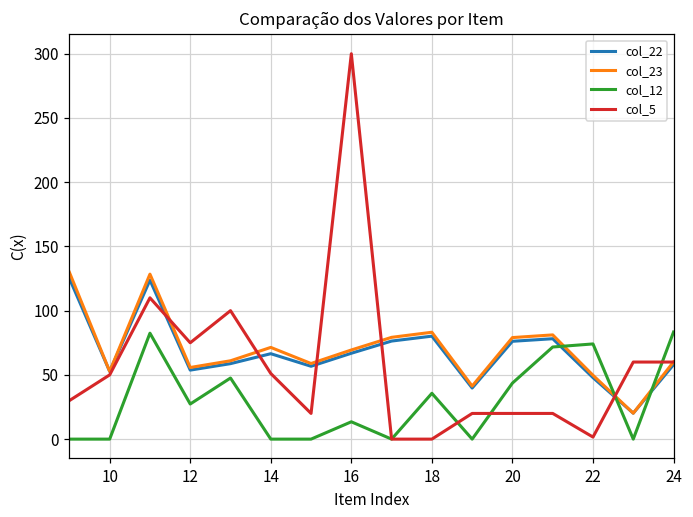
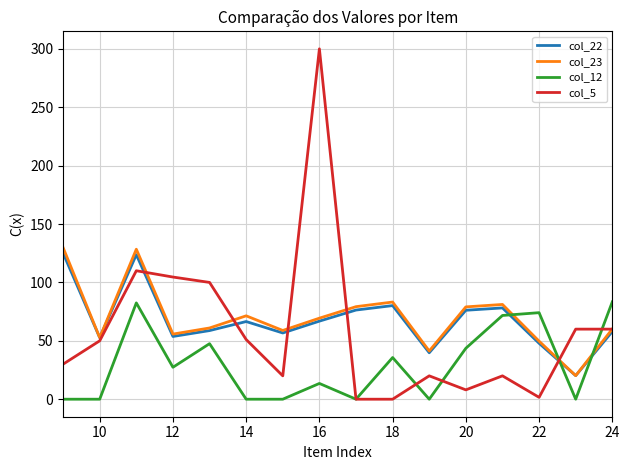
  {
    "col_22": {
      "14": 67,
      "16": 67,
      "18": 80,
      "20": 76
    },
    "col_23": {
      "14": 71,
      "16": 69,
      "18": 83,
      "20": 79
    },
    "col_12": {
      "10": 0,
      "12": 27,
      "14": 0,
      "16": 13,
      "18": 36,
      "20": 44,
      "22": 74,
      "24": 83
    },
    "col_5": {
      "10": 50,
-     "12": 75,
+     "12": 105,
      "14": 51,
      "16": 300,
      "18": 0,
-     "20": 20,
+     "20": 8,
      "22": 2
    }
  }
